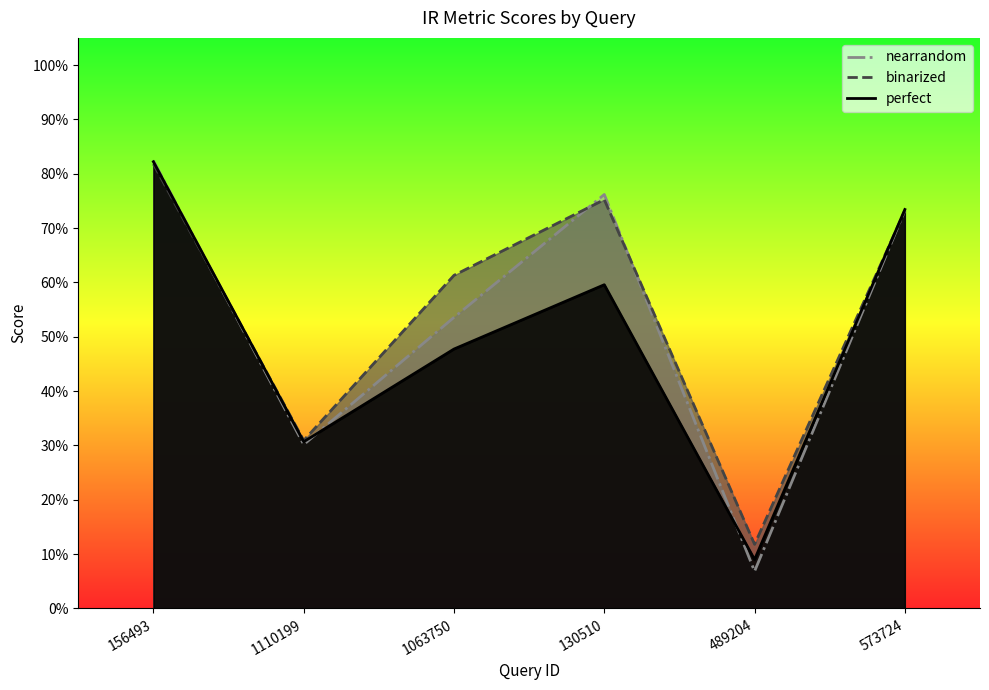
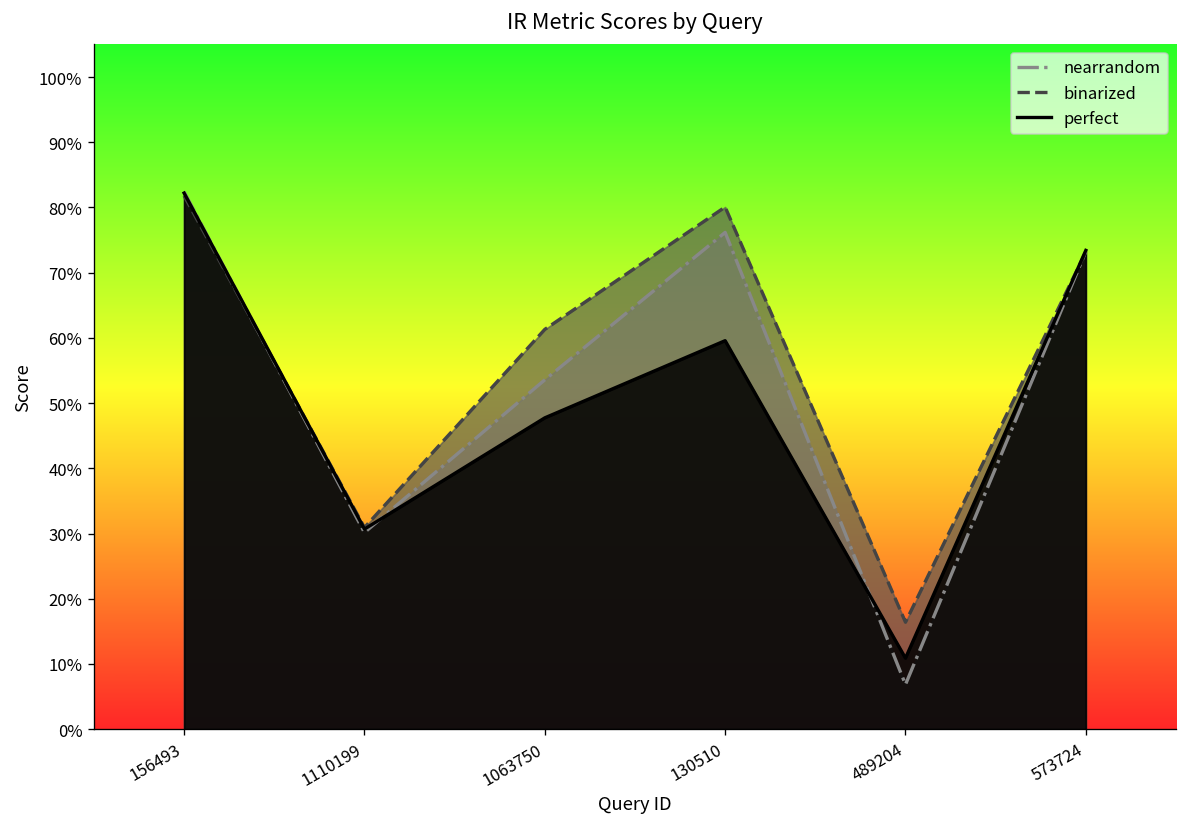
  {
    "binarized": {
      "1063750": "61%",
-     "130510": "75%",
-     "489204": "12%"
+     "130510": "80%",
+     "489204": "16%"
    },
    "perfect": {
      "1063750": "48%",
      "130510": "60%",
-     "489204": "9%"
+     "489204": "11%"
    }
  }
